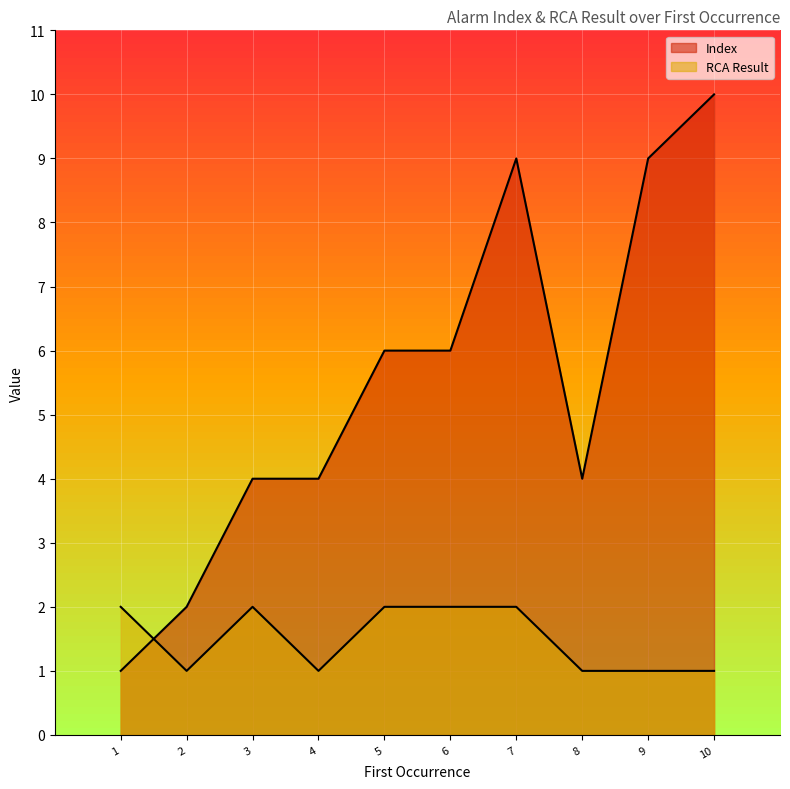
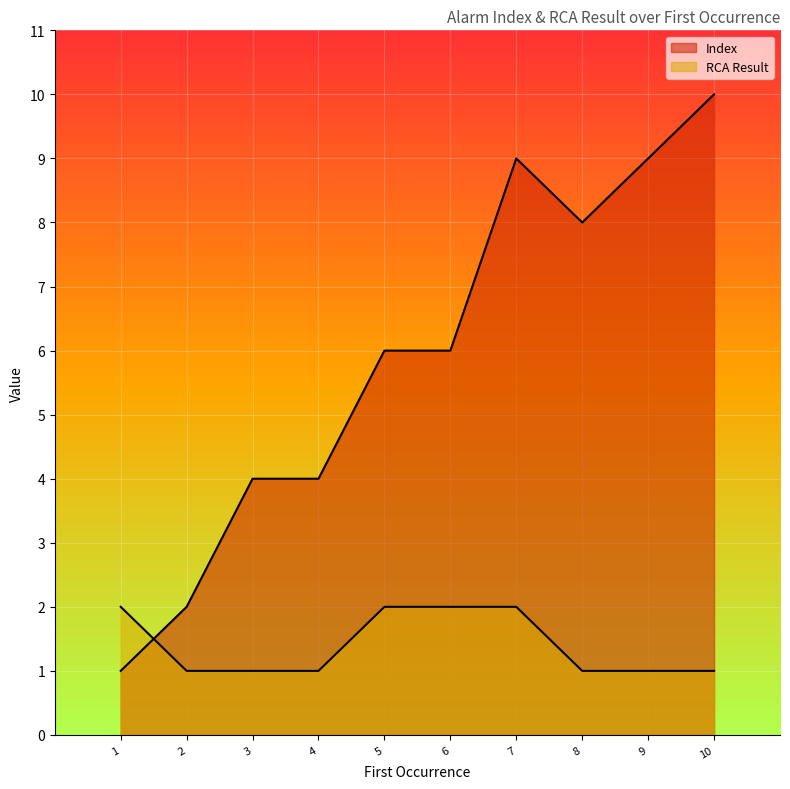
  {
    "Index": {
      "1": 1,
      "2": 2,
      "3": 4,
      "4": 4,
      "5": 6,
      "6": 6,
      "7": 9,
-     "8": 4,
+     "8": 8,
      "9": 9,
      "10": 10
    },
    "RCA Result": {
      "1": 2,
      "2": 1,
-     "3": 2,
+     "3": 1,
      "4": 1,
      "5": 2,
      "6": 2,
      "7": 2,
      "8": 1,
      "9": 1,
      "10": 1
    }
  }
